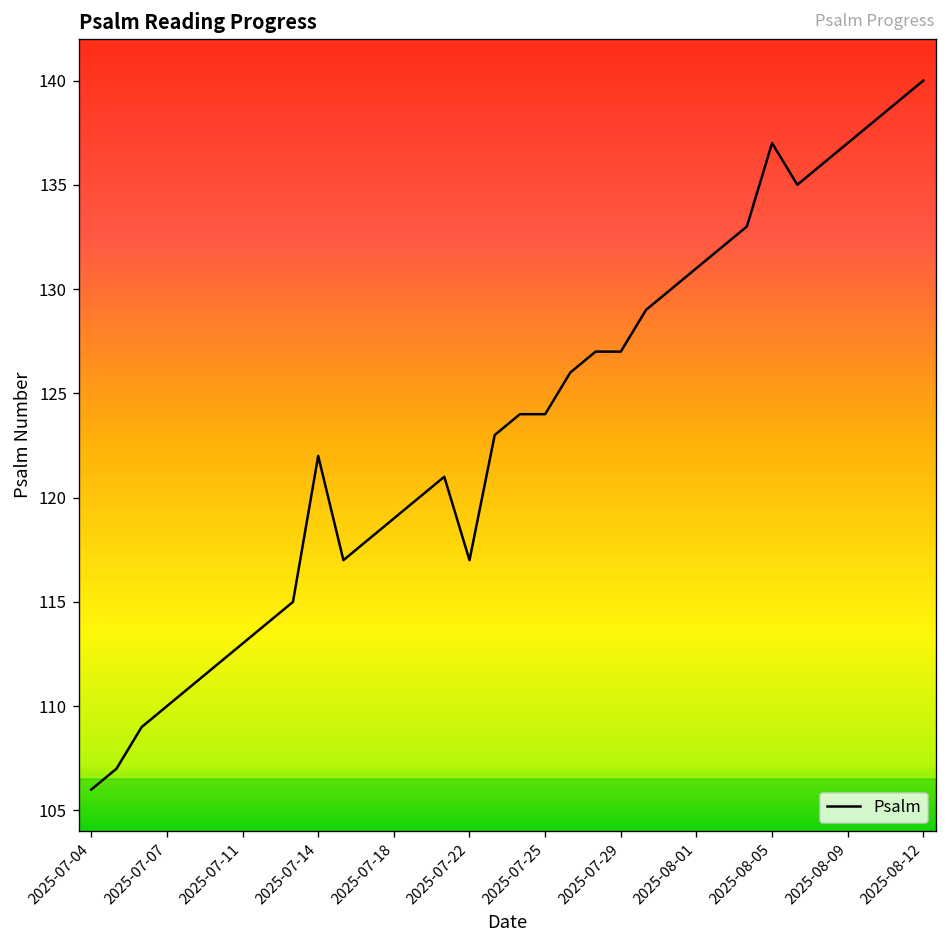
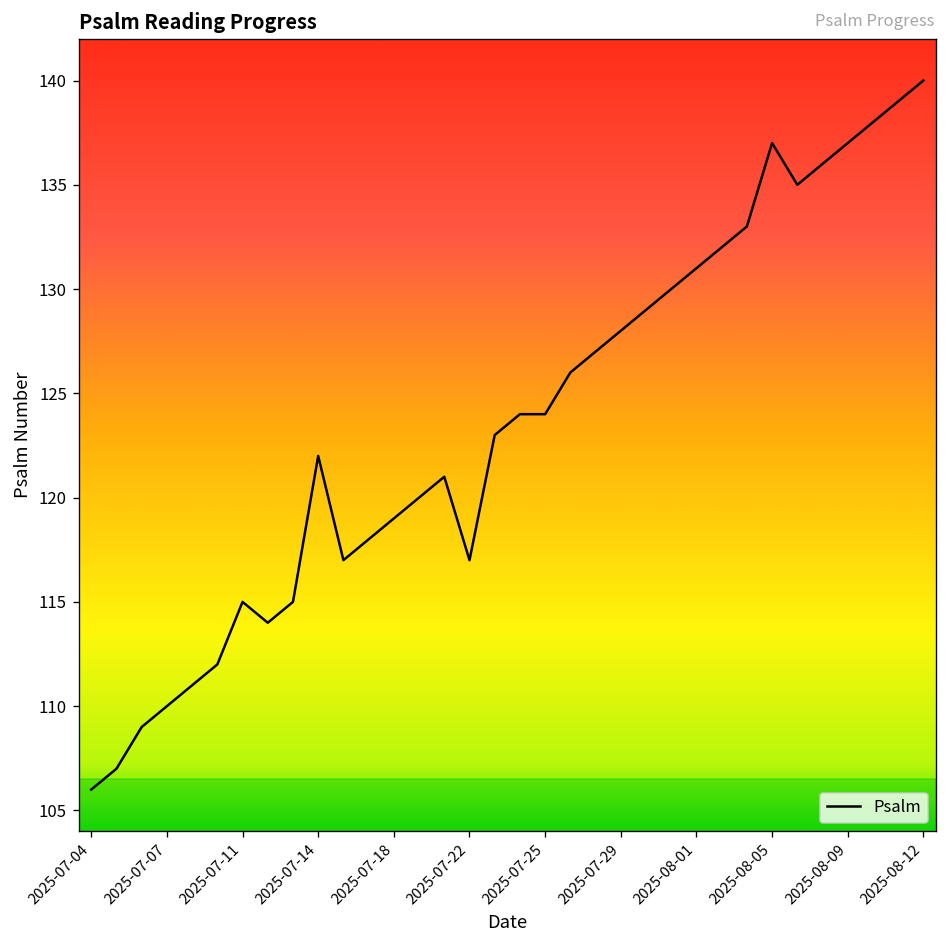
  {
    "2025-07-04": 106,
    "2025-07-07": 110,
-   "2025-07-11": 113,
+   "2025-07-11": 115,
    "2025-07-14": 122,
    "2025-07-18": 119,
    "2025-07-22": 117,
    "2025-07-25": 124,
-   "2025-07-29": 127,
+   "2025-07-29": 128,
    "2025-08-01": 131,
    "2025-08-05": 137,
    "2025-08-09": 137,
    "2025-08-12": 140
  }
